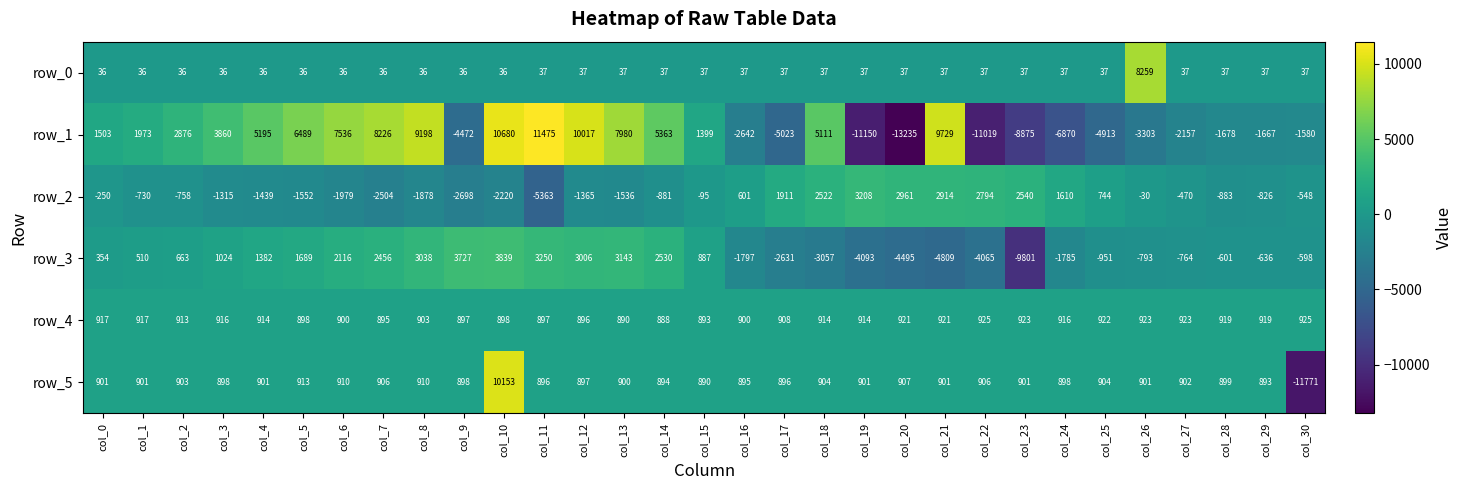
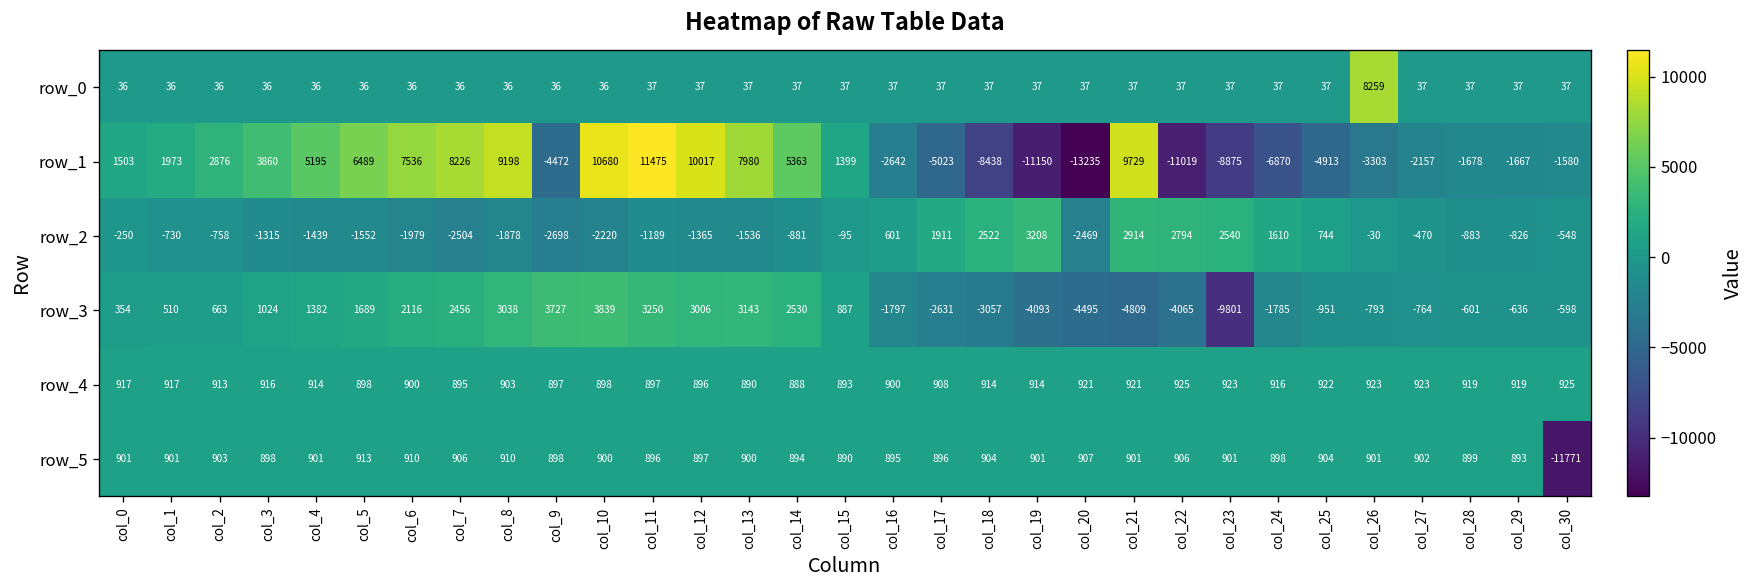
  {
    "row_0": {
      "col_0": 36,
      "col_1": 36,
      "col_2": 36,
      "col_3": 36,
      "col_4": 36,
      "col_5": 36,
      "col_6": 36,
      "col_7": 36,
      "col_8": 36,
      "col_9": 36,
      "col_10": 36,
      "col_11": 37,
      "col_12": 37,
      "col_13": 37,
      "col_14": 37,
      "col_15": 37,
      "col_16": 37,
      "col_17": 37,
      "col_18": 37,
      "col_19": 37,
      "col_20": 37,
      "col_21": 37,
      "col_22": 37,
      "col_23": 37,
      "col_24": 37,
      "col_25": 37,
      "col_26": 8259,
      "col_27": 37,
      "col_28": 37,
      "col_29": 37,
      "col_30": 37
    },
    "row_1": {
      "col_0": 1503,
      "col_1": 1973,
      "col_2": 2876,
      "col_3": 3860,
      "col_4": 5195,
      "col_5": 6489,
      "col_6": 7536,
      "col_7": 8226,
      "col_8": 9198,
      "col_9": -4472,
      "col_10": 10680,
      "col_11": 11475,
      "col_12": 10017,
      "col_13": 7980,
      "col_14": 5363,
      "col_15": 1399,
      "col_16": -2642,
      "col_17": -5023,
-     "col_18": 5111,
+     "col_18": -8438,
      "col_19": -11150,
      "col_20": -13235,
      "col_21": 9729,
      "col_22": -11019,
      "col_23": -8875,
      "col_24": -6870,
      "col_25": -4913,
      "col_26": -3303,
      "col_27": -2157,
      "col_28": -1678,
      "col_29": -1667,
      "col_30": -1580
    },
    "row_2": {
      "col_0": -250,
      "col_1": -730,
      "col_2": -758,
      "col_3": -1315,
      "col_4": -1439,
      "col_5": -1552,
      "col_6": -1979,
      "col_7": -2504,
      "col_8": -1878,
      "col_9": -2698,
      "col_10": -2220,
-     "col_11": -5363,
+     "col_11": -1189,
      "col_12": -1365,
      "col_13": -1536,
      "col_14": -881,
      "col_15": -95,
      "col_16": 601,
      "col_17": 1911,
      "col_18": 2522,
      "col_19": 3208,
-     "col_20": 2961,
+     "col_20": -2469,
      "col_21": 2914,
      "col_22": 2794,
      "col_23": 2540,
      "col_24": 1610,
      "col_25": 744,
      "col_26": -30,
      "col_27": -470,
      "col_28": -883,
      "col_29": -826,
      "col_30": -548
    },
    "row_3": {
      "col_0": 354,
      "col_1": 510,
      "col_2": 663,
      "col_3": 1024,
      "col_4": 1382,
      "col_5": 1689,
      "col_6": 2116,
      "col_7": 2456,
      "col_8": 3038,
      "col_9": 3727,
      "col_10": 3839,
      "col_11": 3250,
      "col_12": 3006,
      "col_13": 3143,
      "col_14": 2530,
      "col_15": 887,
      "col_16": -1797,
      "col_17": -2631,
      "col_18": -3057,
      "col_19": -4093,
      "col_20": -4495,
      "col_21": -4809,
      "col_22": -4065,
      "col_23": -9801,
      "col_24": -1785,
      "col_25": -951,
      "col_26": -793,
      "col_27": -764,
      "col_28": -601,
      "col_29": -636,
      "col_30": -598
    },
    "row_4": {
      "col_0": 917,
      "col_1": 917,
      "col_2": 913,
      "col_3": 916,
      "col_4": 914,
      "col_5": 898,
      "col_6": 900,
      "col_7": 895,
      "col_8": 903,
      "col_9": 897,
      "col_10": 898,
      "col_11": 897,
      "col_12": 896,
      "col_13": 890,
      "col_14": 888,
      "col_15": 893,
      "col_16": 900,
      "col_17": 908,
      "col_18": 914,
      "col_19": 914,
      "col_20": 921,
      "col_21": 921,
      "col_22": 925,
      "col_23": 923,
      "col_24": 916,
      "col_25": 922,
      "col_26": 923,
      "col_27": 923,
      "col_28": 919,
      "col_29": 919,
      "col_30": 925
    },
    "row_5": {
      "col_0": 901,
      "col_1": 901,
      "col_2": 903,
      "col_3": 898,
      "col_4": 901,
      "col_5": 913,
      "col_6": 910,
      "col_7": 906,
      "col_8": 910,
      "col_9": 898,
-     "col_10": 10153,
+     "col_10": 900,
      "col_11": 896,
      "col_12": 897,
      "col_13": 900,
      "col_14": 894,
      "col_15": 890,
      "col_16": 895,
      "col_17": 896,
      "col_18": 904,
      "col_19": 901,
      "col_20": 907,
      "col_21": 901,
      "col_22": 906,
      "col_23": 901,
      "col_24": 898,
      "col_25": 904,
      "col_26": 901,
      "col_27": 902,
      "col_28": 899,
      "col_29": 893,
      "col_30": -11771
    }
  }
